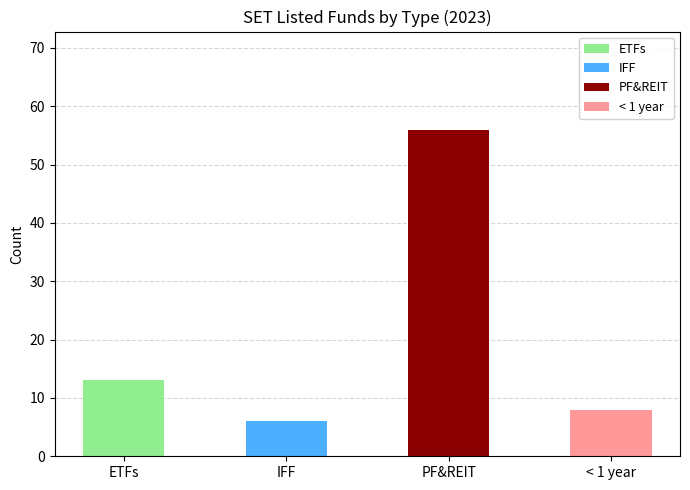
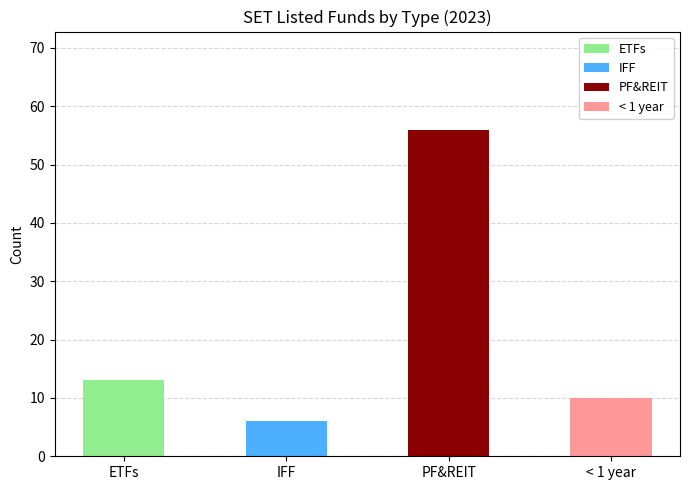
  {
    "ETFs": 13,
    "IFF": 6,
    "PF&REIT": 56,
-   "< 1 year": 8
+   "< 1 year": 10
  }
